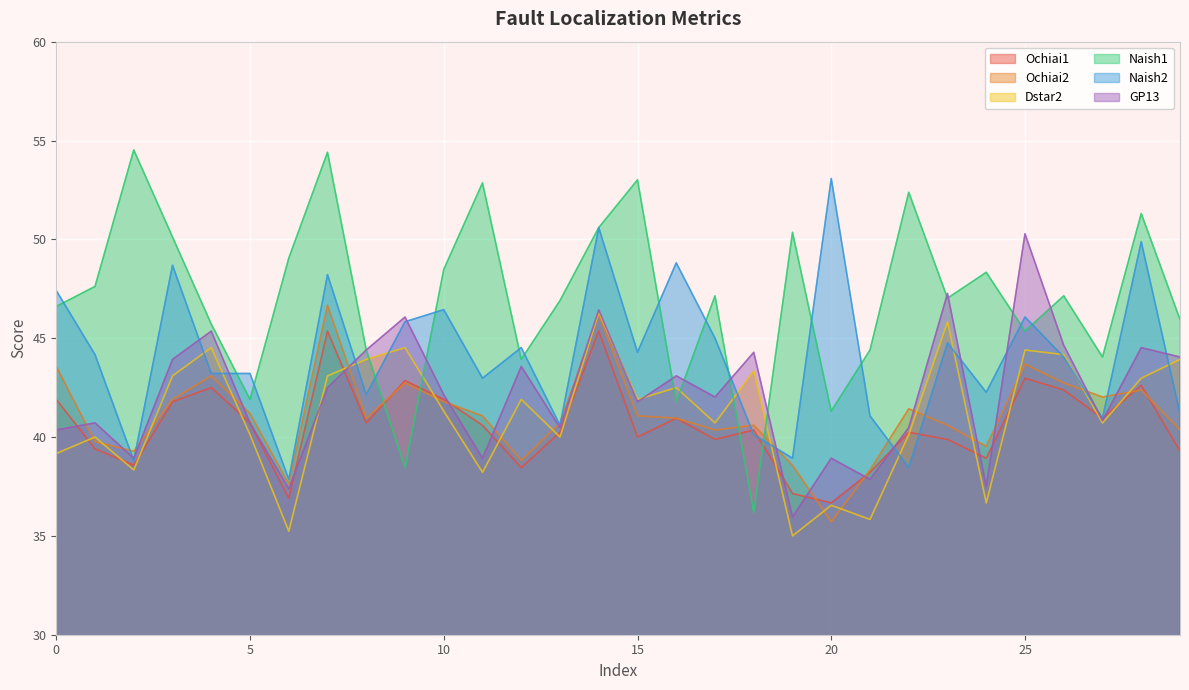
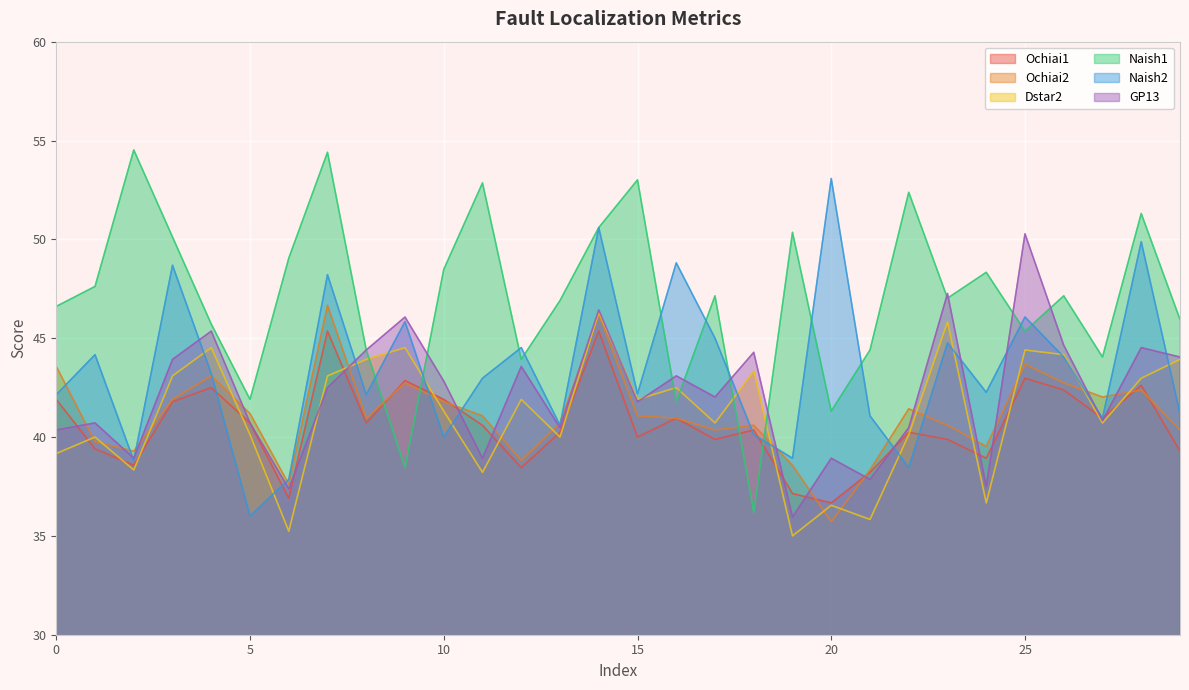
  {
    "Naish1": {
      "0": 46.6,
      "5": 41.9,
      "10": 48.5,
      "15": 53.0,
      "20": 41.3,
      "25": 45.4
    },
    "Naish2": {
-     "0": 47.4,
-     "5": 43.2,
-     "10": 46.4,
-     "15": 44.3,
+     "0": 42.1,
+     "5": 36.0,
+     "10": 40.0,
+     "15": 42.2,
      "20": 53.1,
      "25": 46.1
    },
    "GP13": {
      "0": 40.4,
-     "10": 42.1,
+     "10": 42.8,
      "20": 38.9,
      "25": 50.3
    }
  }
